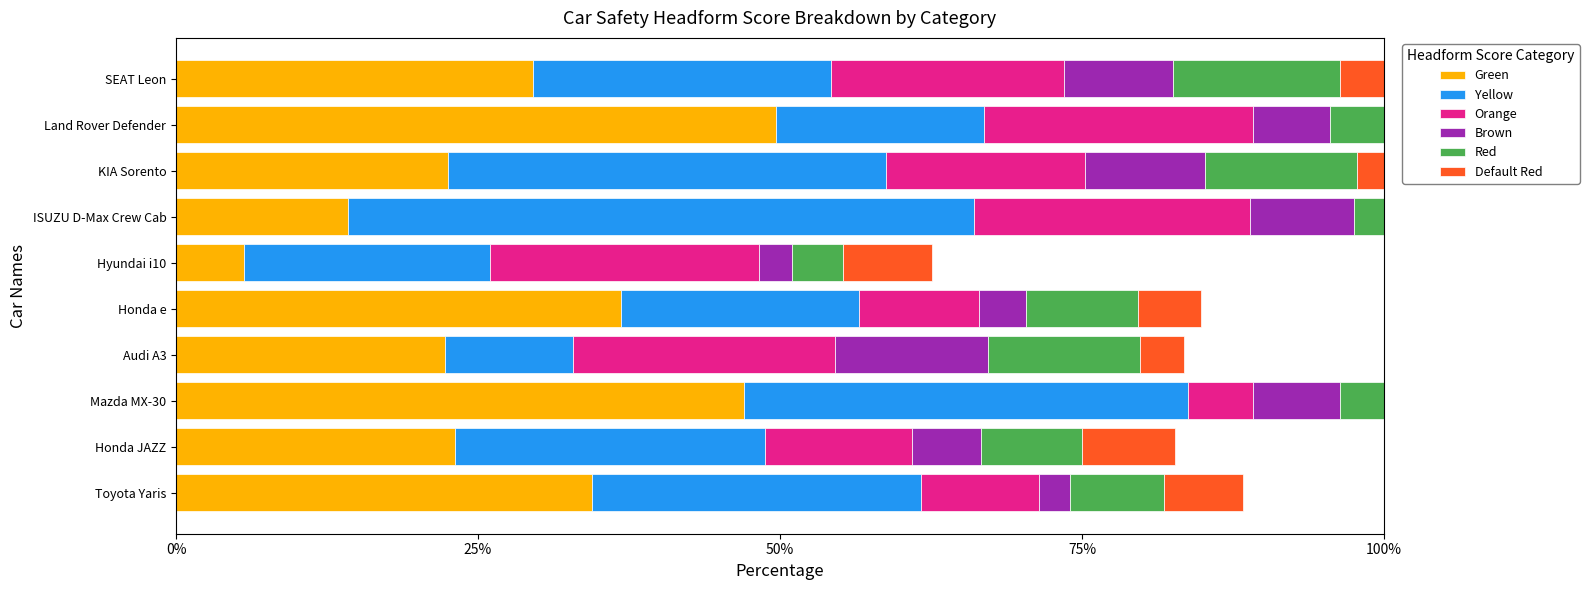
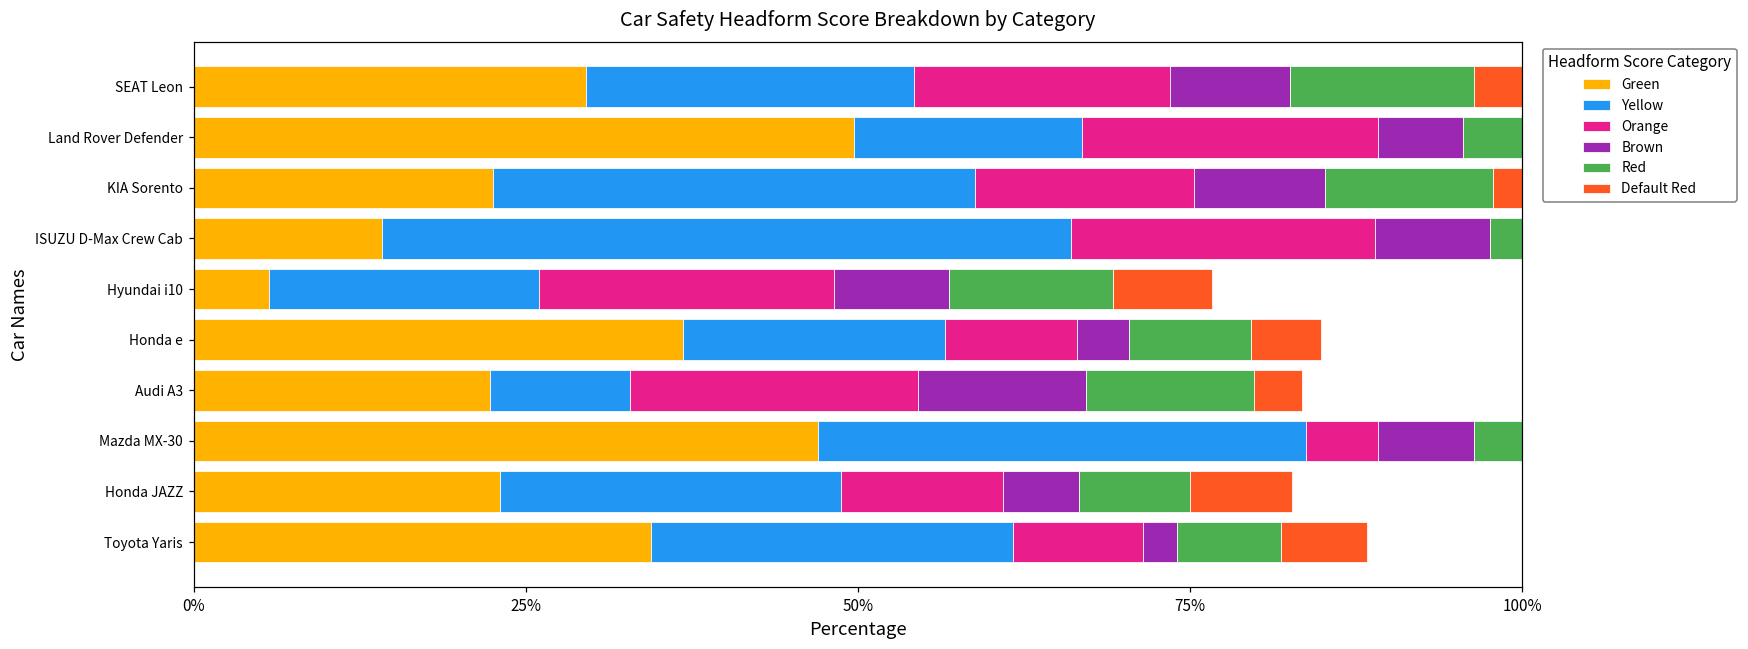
  {
    "Green": {
      "SEAT Leon": "29.5%",
      "Land Rover Defender": "49.7%",
      "KIA Sorento": "22.5%",
      "ISUZU D-Max Crew Cab": "14.2%",
      "Hyundai i10": "5.6%",
      "Honda e": "36.8%",
      "Audi A3": "22.3%",
      "Mazda MX-30": "47.0%",
      "Honda JAZZ": "23.1%",
      "Toyota Yaris": "34.4%"
    },
    "Yellow": {
      "SEAT Leon": "24.7%",
      "Land Rover Defender": "17.2%",
      "KIA Sorento": "36.3%",
      "ISUZU D-Max Crew Cab": "51.9%",
      "Hyundai i10": "20.4%",
      "Honda e": "19.7%",
      "Audi A3": "10.6%",
      "Mazda MX-30": "36.7%",
      "Honda JAZZ": "25.6%",
      "Toyota Yaris": "27.3%"
    },
    "Orange": {
      "SEAT Leon": "19.3%",
      "Land Rover Defender": "22.3%",
      "KIA Sorento": "16.5%",
      "ISUZU D-Max Crew Cab": "22.8%",
      "Hyundai i10": "22.2%",
      "Honda e": "9.9%",
      "Audi A3": "21.7%",
      "Mazda MX-30": "5.4%",
      "Honda JAZZ": "12.2%",
      "Toyota Yaris": "9.7%"
    },
    "Brown": {
      "SEAT Leon": "9.0%",
      "Land Rover Defender": "6.4%",
      "KIA Sorento": "9.9%",
      "ISUZU D-Max Crew Cab": "8.6%",
-     "Hyundai i10": "2.8%",
+     "Hyundai i10": "8.6%",
      "Honda e": "3.9%",
      "Audi A3": "12.7%",
      "Mazda MX-30": "7.2%",
      "Honda JAZZ": "5.8%",
      "Toyota Yaris": "2.6%"
    },
    "Red": {
      "SEAT Leon": "13.9%",
      "Land Rover Defender": "4.5%",
      "KIA Sorento": "12.6%",
      "ISUZU D-Max Crew Cab": "2.5%",
-     "Hyundai i10": "4.2%",
+     "Hyundai i10": "12.3%",
      "Honda e": "9.2%",
      "Audi A3": "12.7%",
      "Mazda MX-30": "3.6%",
      "Honda JAZZ": "8.3%",
      "Toyota Yaris": "7.8%"
    },
    "Default Red": {
      "SEAT Leon": "3.6%",
      "Land Rover Defender": "0.0%",
      "KIA Sorento": "2.2%",
      "ISUZU D-Max Crew Cab": "0.0%",
      "Hyundai i10": "7.4%",
      "Honda e": "5.3%",
      "Audi A3": "3.6%",
      "Mazda MX-30": "0.0%",
      "Honda JAZZ": "7.7%",
      "Toyota Yaris": "6.5%"
    }
  }
